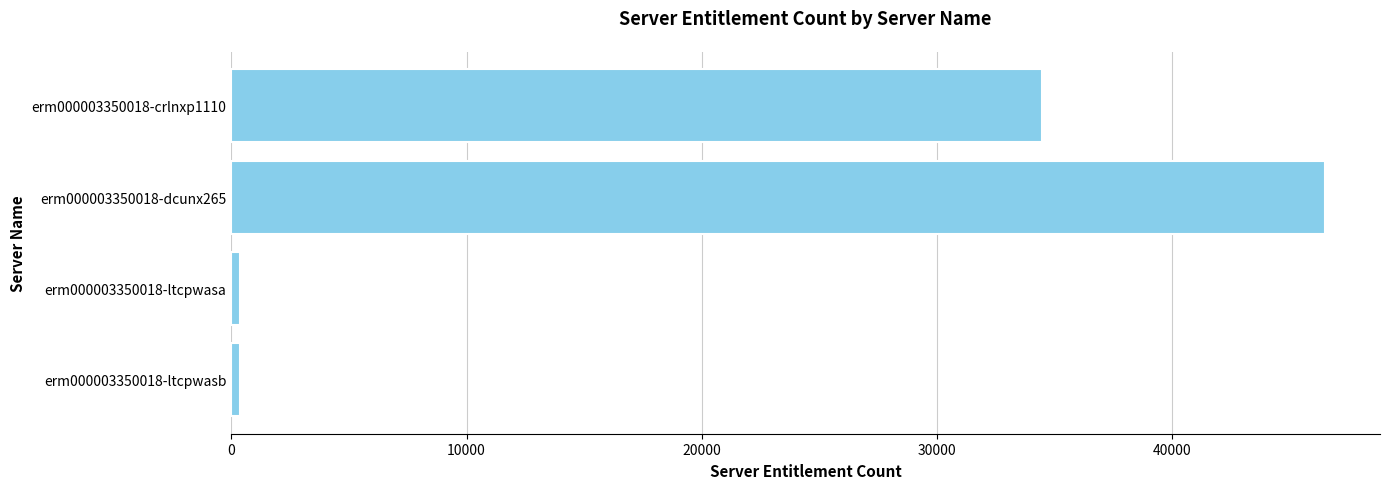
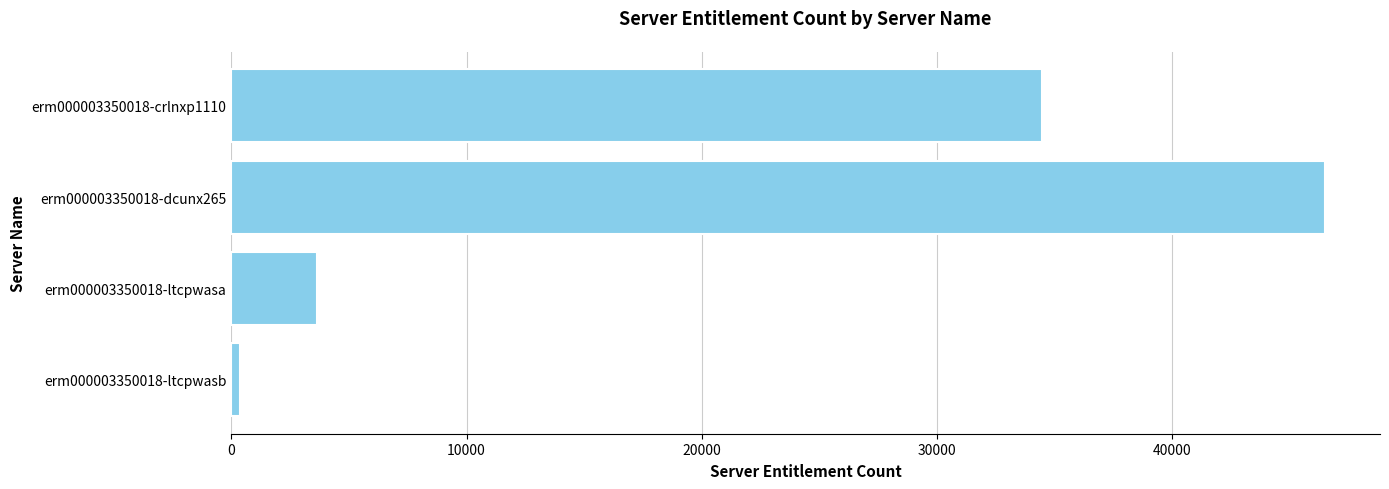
  {
    "erm000003350018-crlnxp1110": 34500,
    "erm000003350018-dcunx265": 46500,
-   "erm000003350018-ltcpwasa": 400,
+   "erm000003350018-ltcpwasa": 3600,
    "erm000003350018-ltcpwasb": 400
  }
